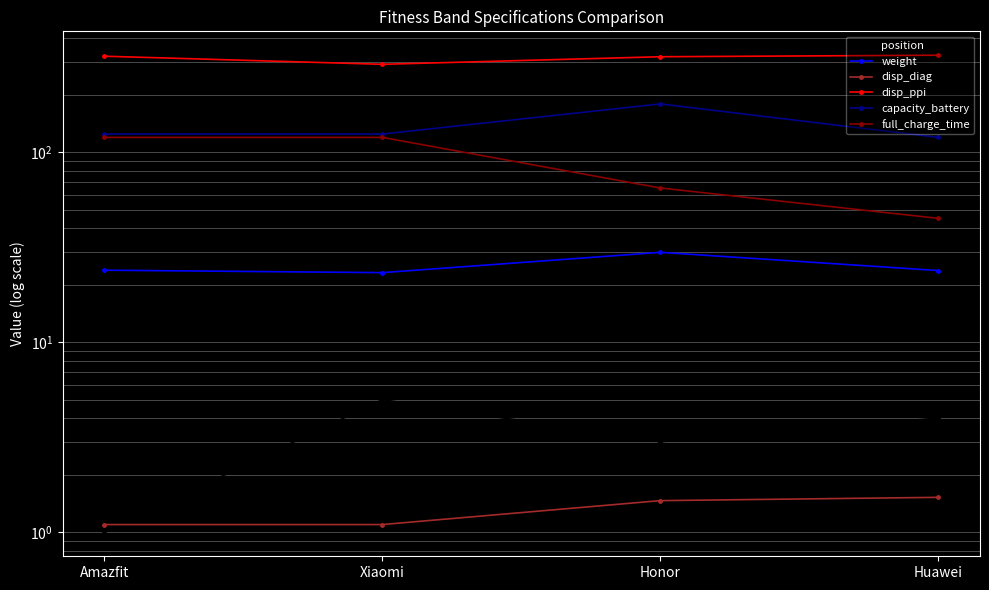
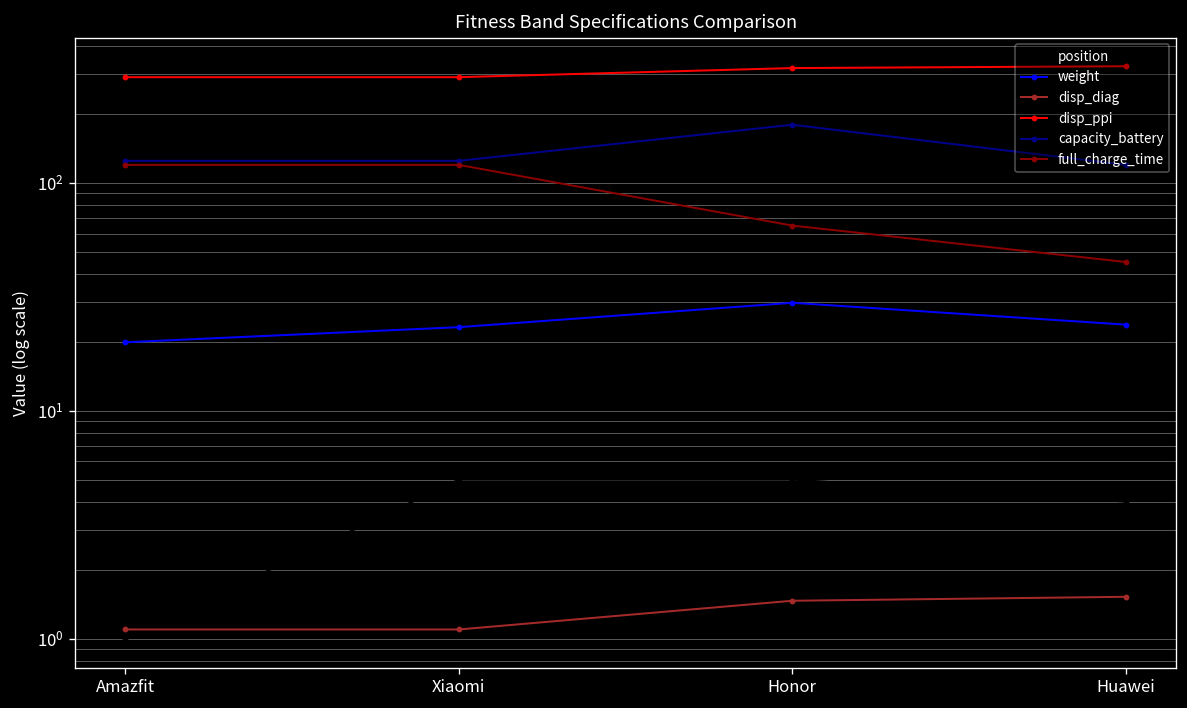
  {
    "position": {
      "Amazfit": 1,
      "Xiaomi": 5,
-     "Honor": 3,
+     "Honor": 5,
      "Huawei": 4
    },
    "weight": {
-     "Amazfit": 24,
+     "Amazfit": 20,
      "Xiaomi": 23,
      "Honor": 30,
      "Huawei": 24
    },
    "disp_diag": {
      "Amazfit": 1.1,
      "Xiaomi": 1.1,
      "Honor": 1.5,
      "Huawei": 1.5
    },
    "disp_ppi": {
-     "Amazfit": 320,
+     "Amazfit": 290,
      "Xiaomi": 290,
      "Honor": 320
    },
    "capacity_battery": {
      "Amazfit": 130,
      "Xiaomi": 130,
      "Honor": 180,
      "Huawei": 120
    },
    "full_charge_time": {
      "Amazfit": 120,
      "Xiaomi": 120,
      "Honor": 65,
      "Huawei": 45
    }
  }
